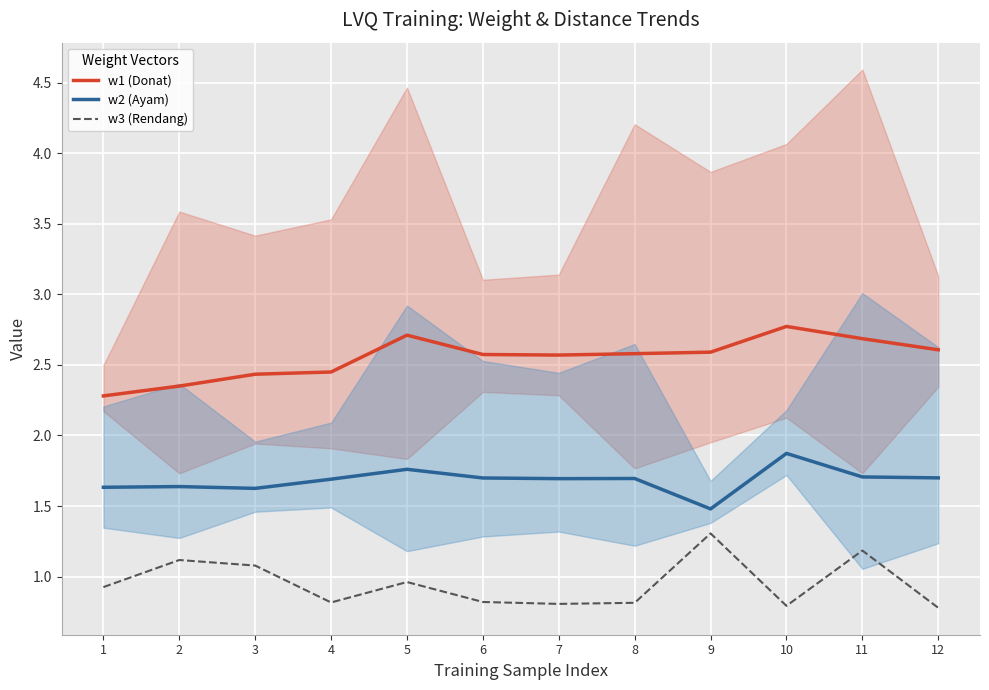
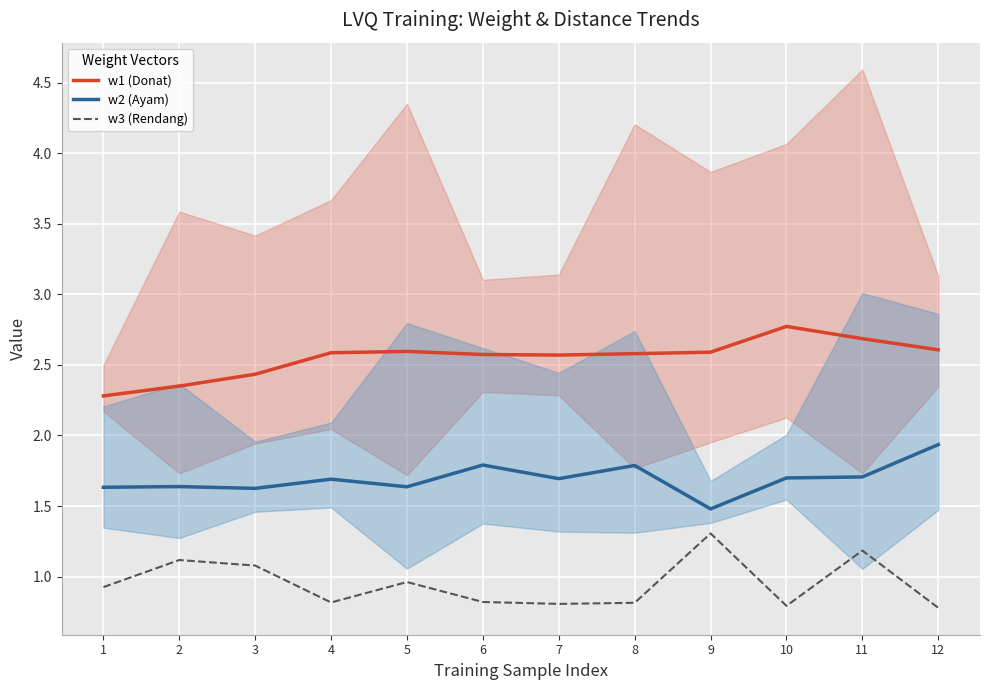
  {
    "w1 (Donat)": {
      "1": 2.28,
      "3": 2.43,
-     "4": 2.45,
-     "5": 2.71,
+     "4": 2.59,
+     "5": 2.60,
      "6": 2.57,
      "7": 2.57,
      "8": 2.58,
      "9": 2.59,
      "10": 2.77,
      "11": 2.69,
      "12": 2.61
    },
    "w2 (Ayam)": {
      "1": 1.63,
      "2": 1.64,
      "3": 1.63,
      "4": 1.69,
-     "5": 1.76,
-     "6": 1.70,
+     "5": 1.64,
+     "6": 1.79,
      "7": 1.69,
-     "8": 1.70,
+     "8": 1.79,
      "9": 1.48,
-     "10": 1.87,
+     "10": 1.70,
      "11": 1.71,
-     "12": 1.70
+     "12": 1.94
    },
    "w3 (Rendang)": {
      "1": 0.93,
      "2": 1.12,
      "3": 1.08,
      "4": 0.82,
      "5": 0.96,
      "6": 0.82,
      "7": 0.81,
      "8": 0.81,
      "9": 1.31,
      "10": 0.79,
      "11": 1.18,
      "12": 0.78
    }
  }
